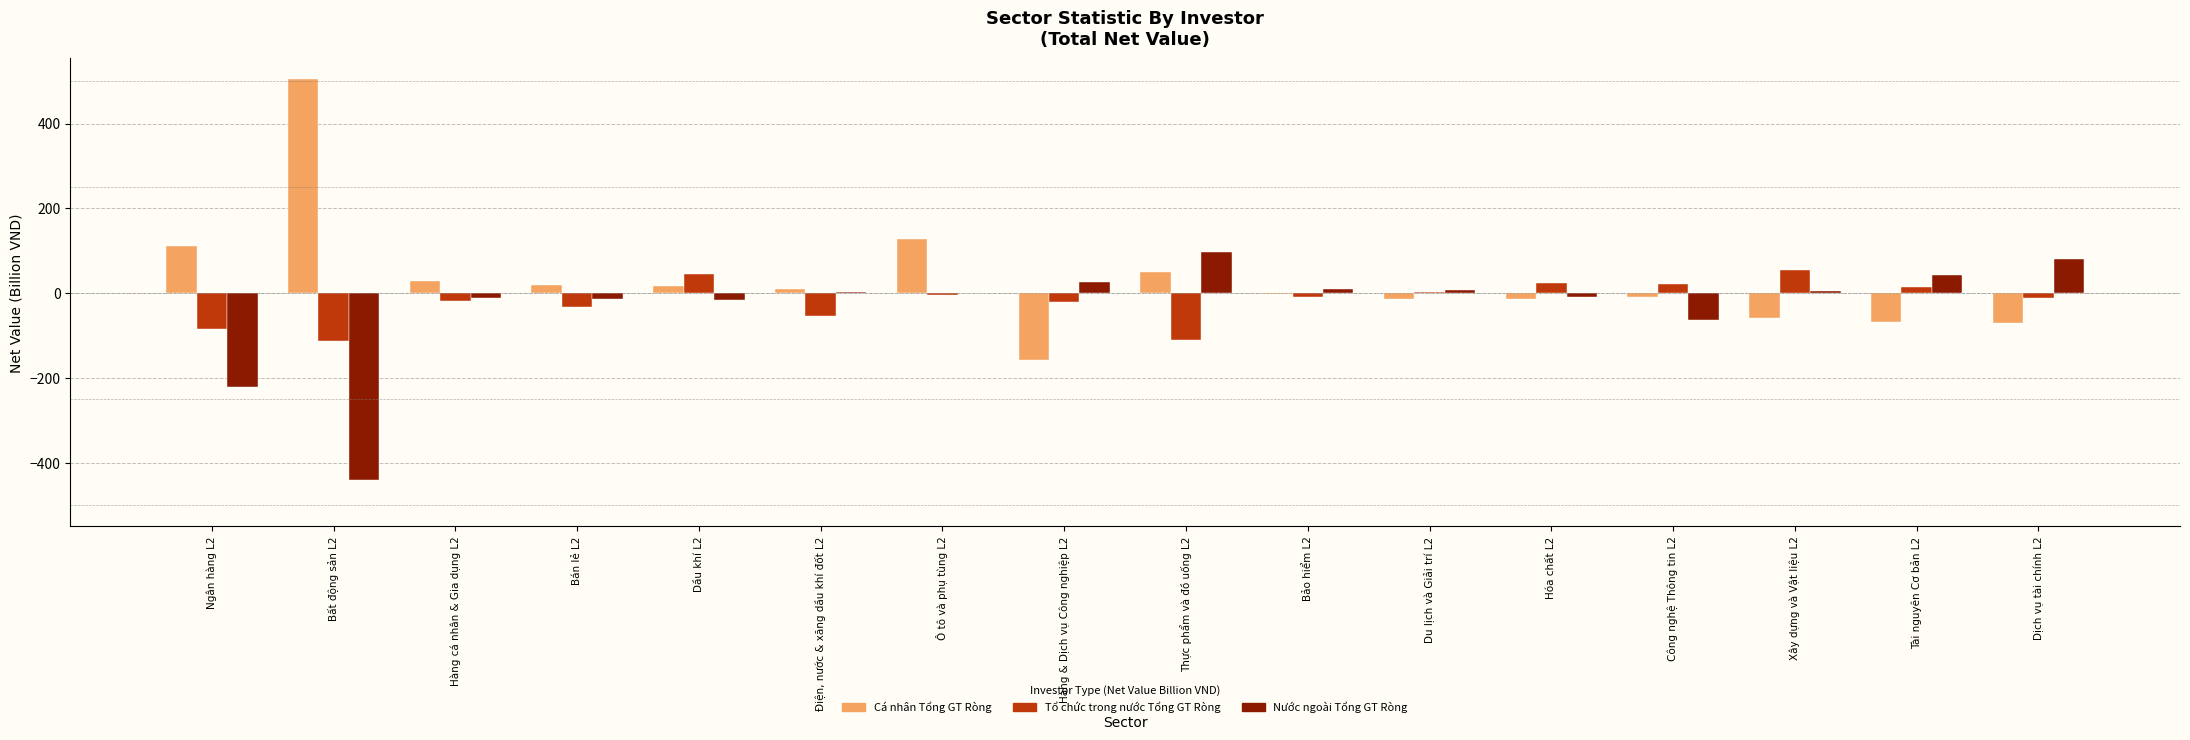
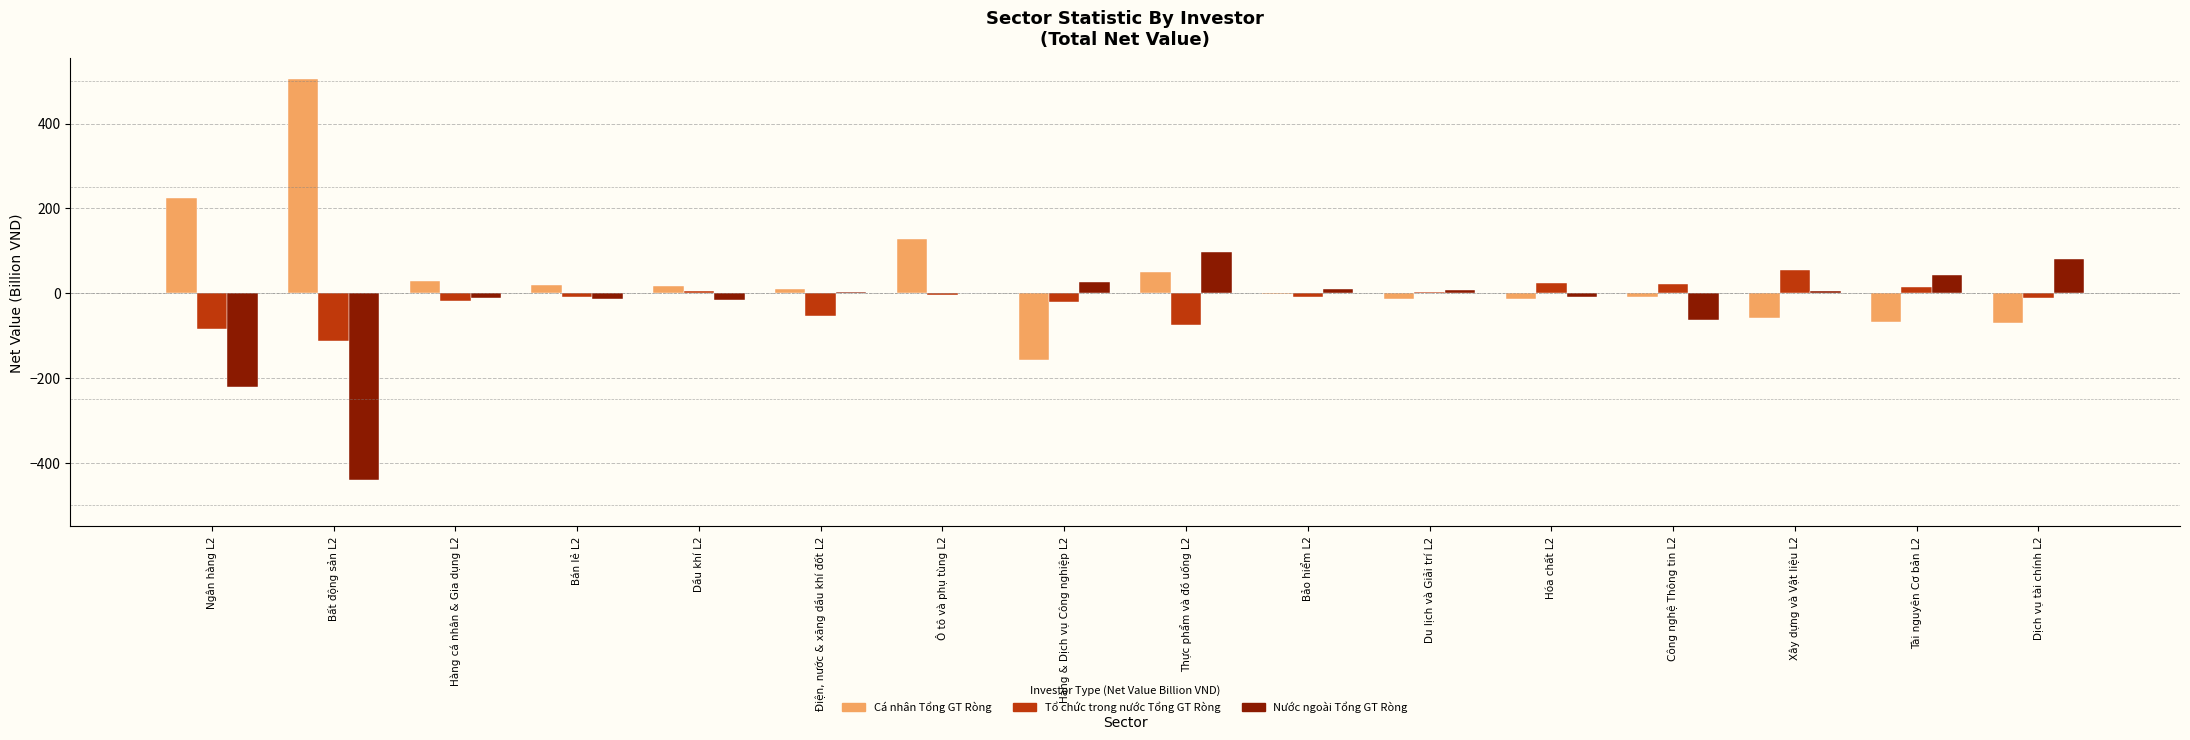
  {
    "Cá nhân Tổng GT Ròng": {
-     "Ngân hàng L2": 110,
+     "Ngân hàng L2": 230,
      "Bất động sản L2": 500,
      "Hàng cá nhân & Gia dụng L2": 30,
      "Bán lẻ L2": 20,
      "Dầu khí L2": 20,
      "Điện, nước & xăng dầu khí đốt L2": 10,
      "Ô tô và phụ tùng L2": 130,
      "Hàng & Dịch vụ Công nghiệp L2": -160,
      "Thực phẩm và đồ uống L2": 50,
      "Du lịch và Giải trí L2": -10,
      "Hóa chất L2": -10,
      "Công nghệ Thông tin L2": -10,
      "Xây dựng và Vật liệu L2": -60,
      "Tài nguyên Cơ bản L2": -70,
      "Dịch vụ tài chính L2": -70
    },
    "Tổ chức trong nước Tổng GT Ròng": {
      "Ngân hàng L2": -80,
      "Bất động sản L2": -110,
      "Hàng cá nhân & Gia dụng L2": -20,
-     "Bán lẻ L2": -30,
-     "Dầu khí L2": 40,
+     "Bán lẻ L2": -10,
+     "Dầu khí L2": 0,
      "Điện, nước & xăng dầu khí đốt L2": -50,
      "Hàng & Dịch vụ Công nghiệp L2": -20,
-     "Thực phẩm và đồ uống L2": -110,
+     "Thực phẩm và đồ uống L2": -70,
      "Bảo hiểm L2": -10,
      "Hóa chất L2": 20,
      "Công nghệ Thông tin L2": 20,
      "Xây dựng và Vật liệu L2": 50,
      "Tài nguyên Cơ bản L2": 10,
      "Dịch vụ tài chính L2": -10
    },
    "Nước ngoài Tổng GT Ròng": {
      "Ngân hàng L2": -220,
      "Bất động sản L2": -440,
      "Hàng cá nhân & Gia dụng L2": -10,
      "Bán lẻ L2": -10,
      "Dầu khí L2": -20,
      "Hàng & Dịch vụ Công nghiệp L2": 30,
      "Thực phẩm và đồ uống L2": 100,
      "Bảo hiểm L2": 10,
      "Du lịch và Giải trí L2": 10,
      "Hóa chất L2": -10,
      "Công nghệ Thông tin L2": -60,
      "Tài nguyên Cơ bản L2": 40,
      "Dịch vụ tài chính L2": 80
    }
  }
